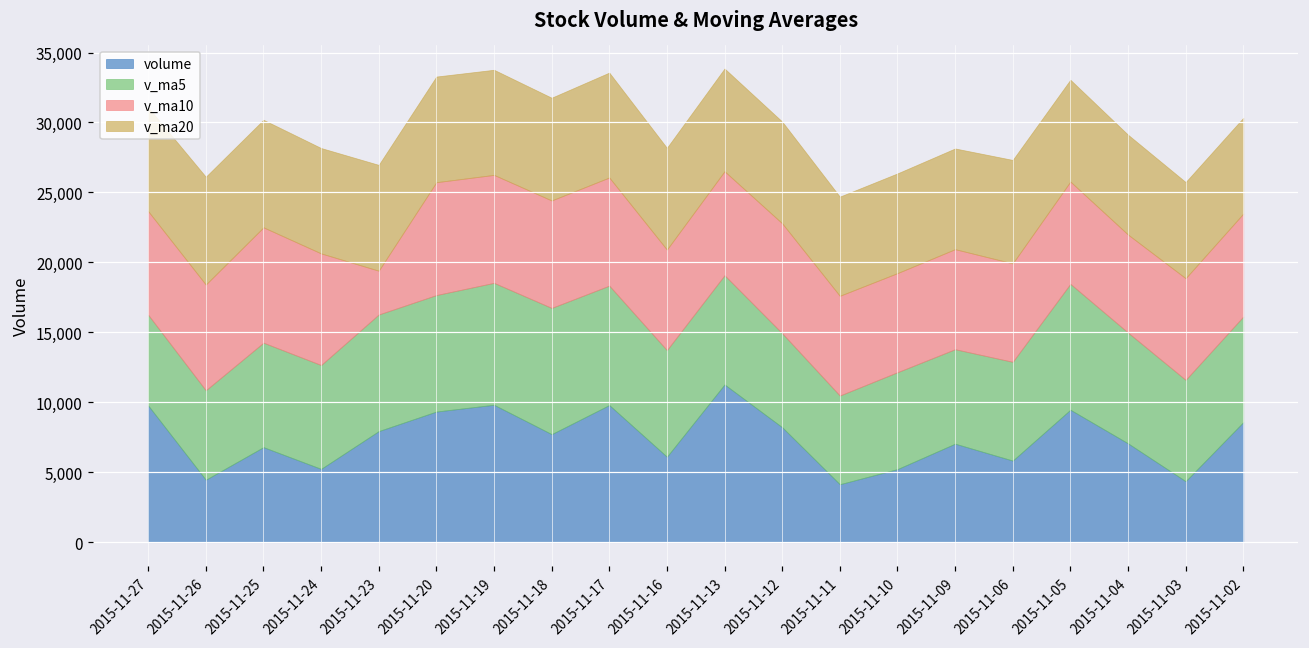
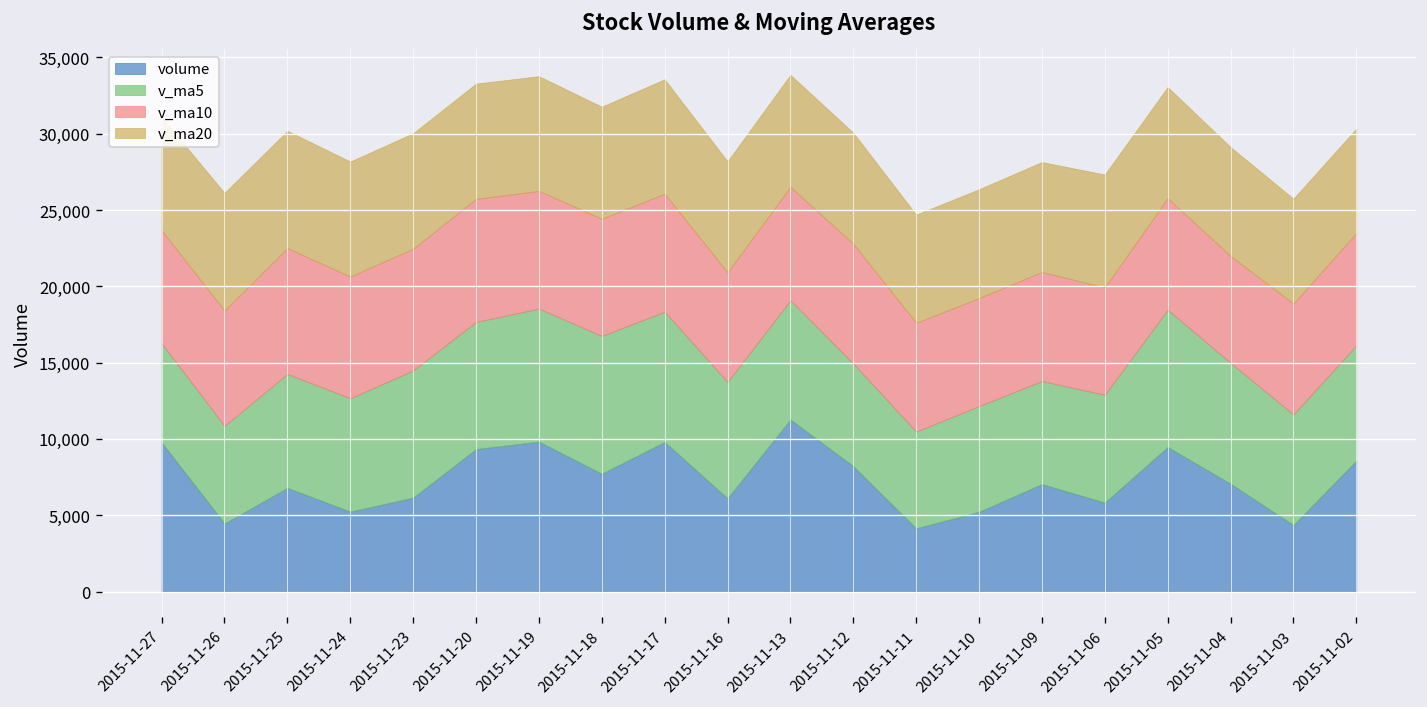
  {
    "volume": {
      "2015-11-27": "9,800",
      "2015-11-26": "4,500",
      "2015-11-25": "6,800",
      "2015-11-24": "5,200",
-     "2015-11-23": "7,900",
+     "2015-11-23": "6,200",
      "2015-11-20": "9,300",
      "2015-11-19": "9,800",
      "2015-11-18": "7,700",
      "2015-11-17": "9,800",
      "2015-11-16": "6,100",
      "2015-11-13": "11,300",
      "2015-11-12": "8,200",
      "2015-11-11": "4,100",
      "2015-11-10": "5,200",
      "2015-11-09": "7,000",
      "2015-11-06": "5,800",
      "2015-11-05": "9,500",
      "2015-11-04": "7,100",
      "2015-11-03": "4,400",
      "2015-11-02": "8,600"
    },
    "v_ma5": {
      "2015-11-27": "6,500",
      "2015-11-26": "6,400",
      "2015-11-25": "7,500",
      "2015-11-24": "7,400",
      "2015-11-23": "8,300",
      "2015-11-20": "8,300",
      "2015-11-19": "8,700",
      "2015-11-18": "9,000",
      "2015-11-17": "8,500",
      "2015-11-16": "7,600",
      "2015-11-13": "7,800",
      "2015-11-12": "6,700",
      "2015-11-11": "6,300",
      "2015-11-10": "6,900",
      "2015-11-09": "6,800",
      "2015-11-06": "7,100",
      "2015-11-05": "9,000",
      "2015-11-04": "7,900",
      "2015-11-03": "7,200",
      "2015-11-02": "7,600"
    },
    "v_ma10": {
      "2015-11-27": "7,400",
      "2015-11-26": "7,600",
      "2015-11-25": "8,200",
      "2015-11-24": "8,000",
-     "2015-11-23": "3,100",
+     "2015-11-23": "8,000",
      "2015-11-20": "8,100",
      "2015-11-19": "7,700",
      "2015-11-18": "7,700",
      "2015-11-17": "7,700",
      "2015-11-16": "7,200",
      "2015-11-13": "7,400",
      "2015-11-12": "7,900",
      "2015-11-11": "7,100",
      "2015-11-10": "7,100",
      "2015-11-09": "7,200",
      "2015-11-06": "7,000",
      "2015-11-05": "7,300",
      "2015-11-04": "7,000",
      "2015-11-03": "7,300",
      "2015-11-02": "7,400"
    },
    "v_ma20": {
      "2015-11-26": "7,700",
      "2015-11-25": "7,700",
      "2015-11-24": "7,500",
      "2015-11-23": "7,600",
      "2015-11-20": "7,600",
      "2015-11-19": "7,500",
      "2015-11-18": "7,300",
      "2015-11-17": "7,500",
      "2015-11-16": "7,300",
      "2015-11-13": "7,300",
      "2015-11-12": "7,300",
      "2015-11-11": "7,100",
      "2015-11-10": "7,100",
      "2015-11-09": "7,200",
      "2015-11-06": "7,400",
      "2015-11-05": "7,300",
      "2015-11-04": "7,100",
      "2015-11-03": "6,900",
      "2015-11-02": "6,800"
    }
  }
